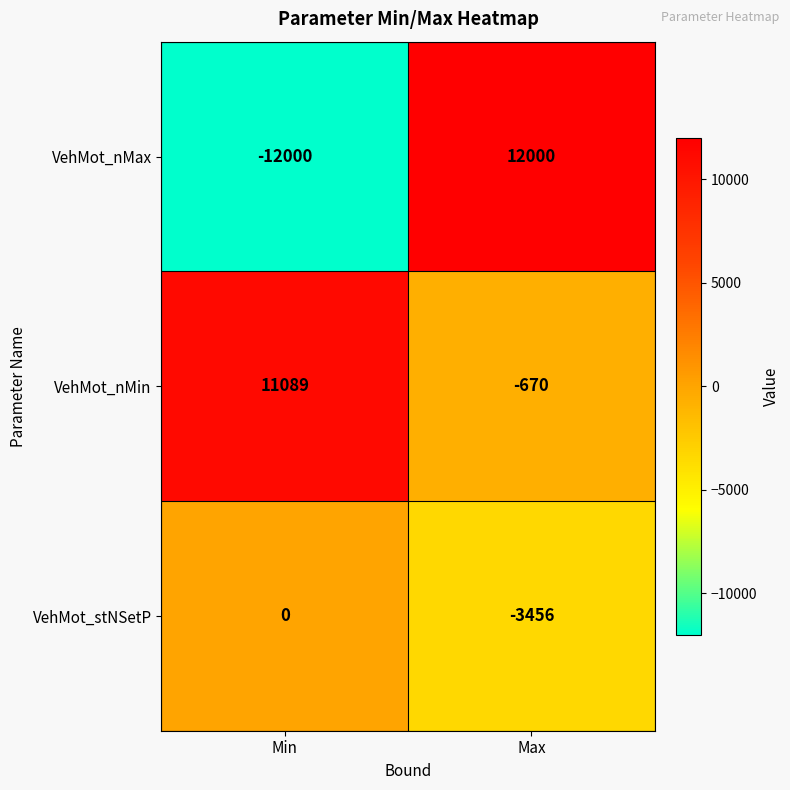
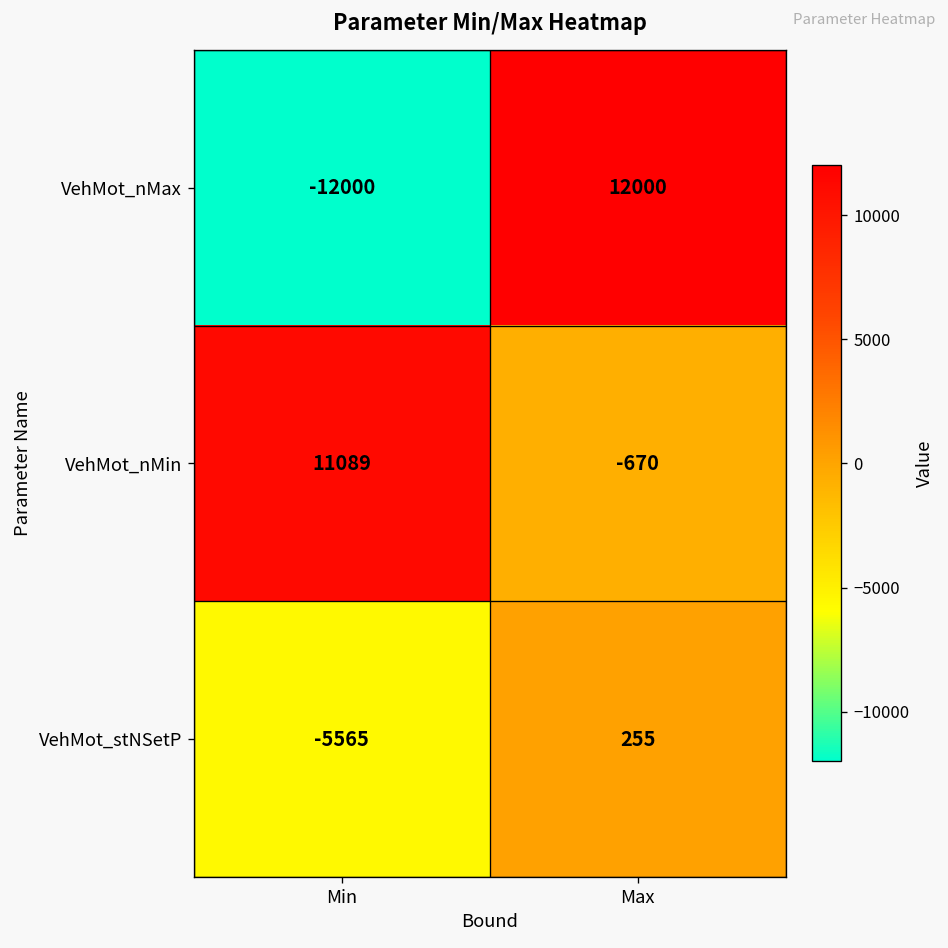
  {
    "VehMot_nMax": {
      "Min": -12000,
      "Max": 12000
    },
    "VehMot_nMin": {
      "Min": 11089,
      "Max": -670
    },
    "VehMot_stNSetP": {
-     "Min": 0,
-     "Max": -3456
+     "Min": -5565,
+     "Max": 255
    }
  }
